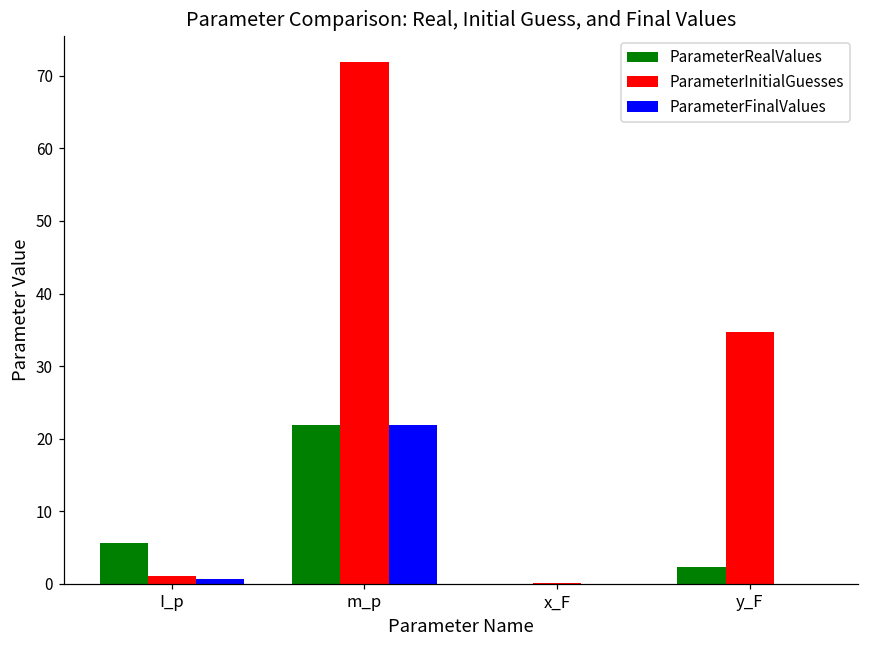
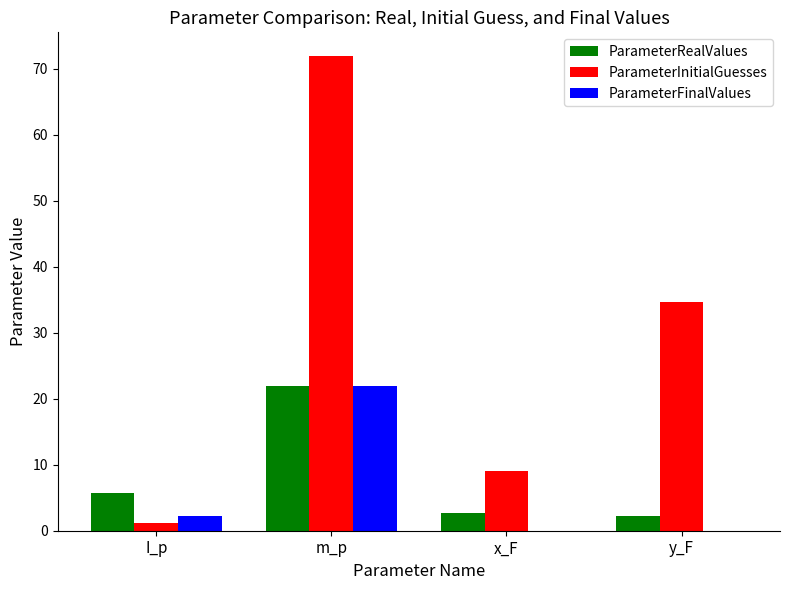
  {
    "ParameterRealValues": {
      "I_p": 6,
      "m_p": 22,
-     "x_F": 0,
+     "x_F": 3,
      "y_F": 2
    },
    "ParameterInitialGuesses": {
      "I_p": 1,
      "m_p": 72,
-     "x_F": 0,
+     "x_F": 9,
      "y_F": 35
    },
    "ParameterFinalValues": {
-     "I_p": 1,
+     "I_p": 2,
      "m_p": 22
    }
  }
